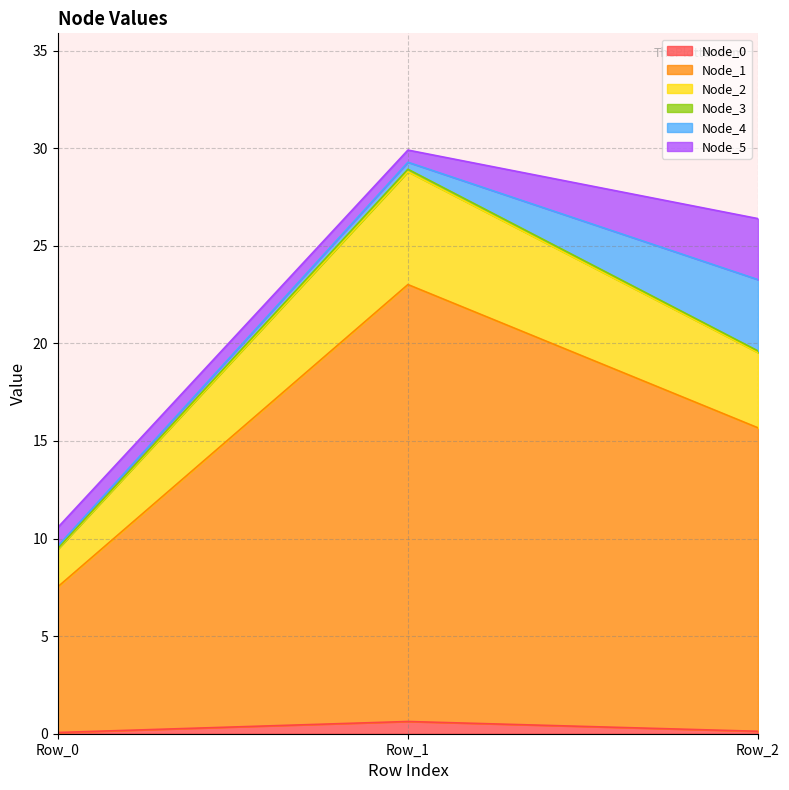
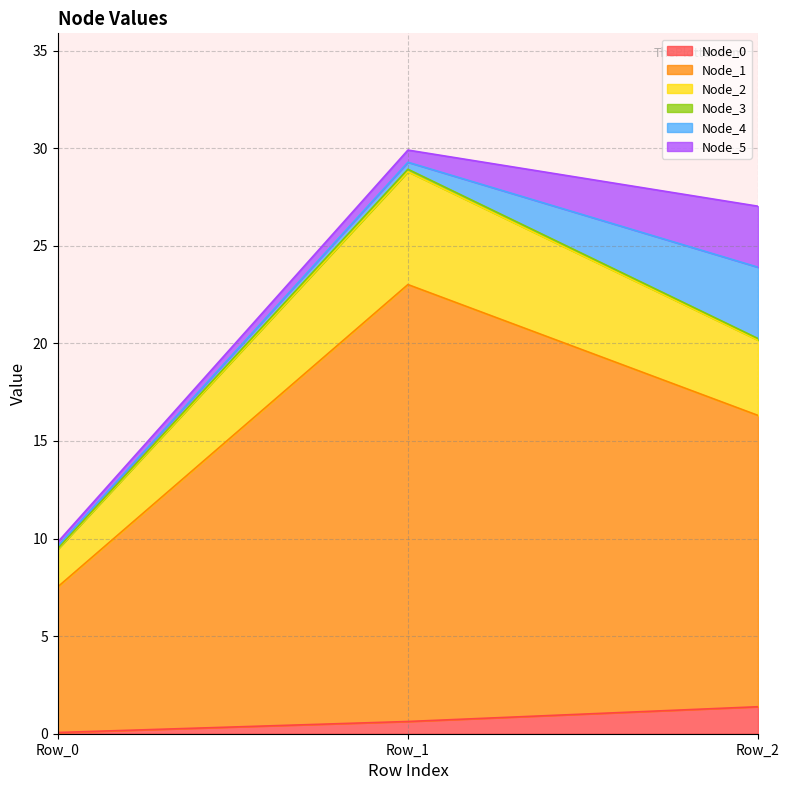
  {
    "Node_0": {
      "Row_0": 0.1,
      "Row_1": 0.6,
-     "Row_2": 0.1
+     "Row_2": 1.4
    },
    "Node_1": {
      "Row_0": 7.5,
      "Row_1": 22.4,
-     "Row_2": 15.5
+     "Row_2": 14.9
    },
    "Node_4": {
      "Row_1": 0.4,
      "Row_2": 3.7
    },
    "Node_5": {
-     "Row_0": 1.0,
+     "Row_0": 0.2,
      "Row_1": 0.6,
      "Row_2": 3.1
    }
  }
